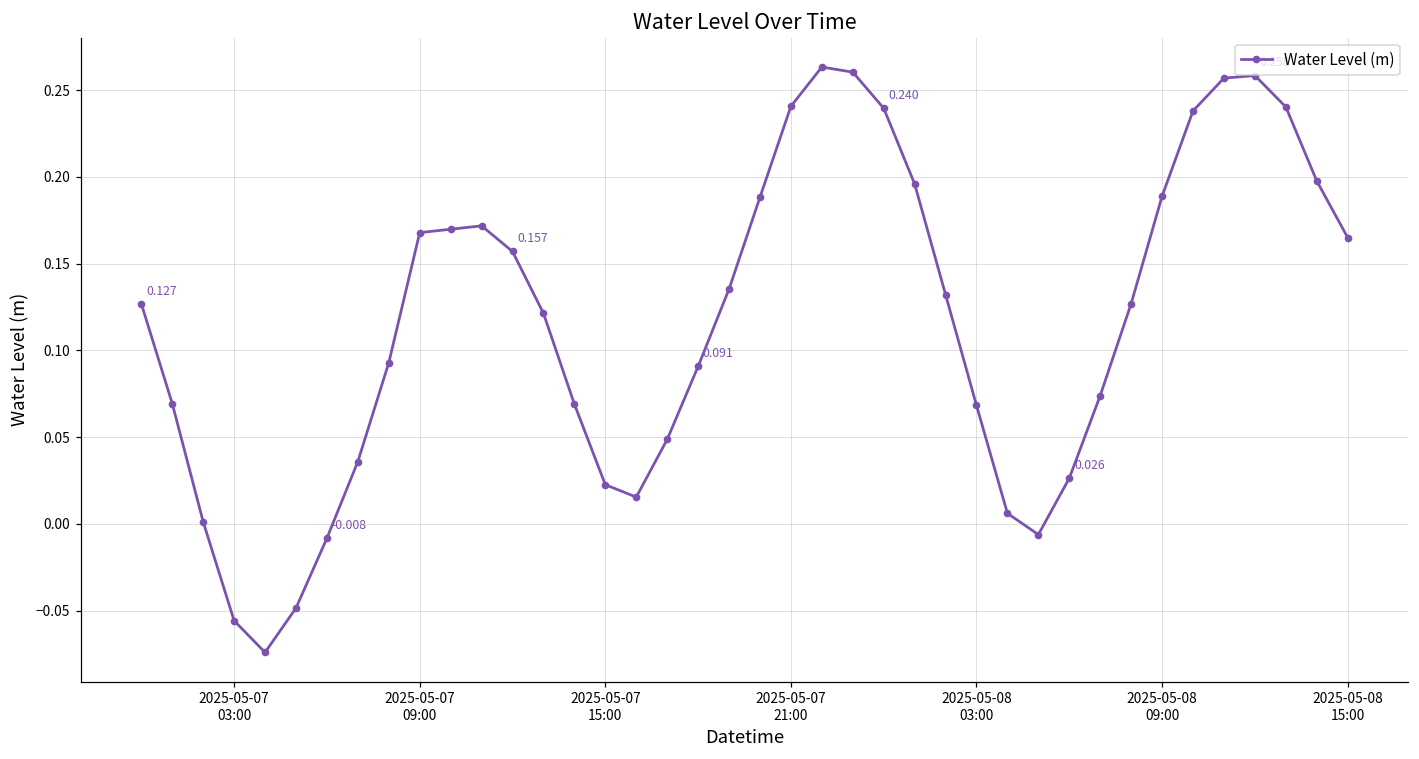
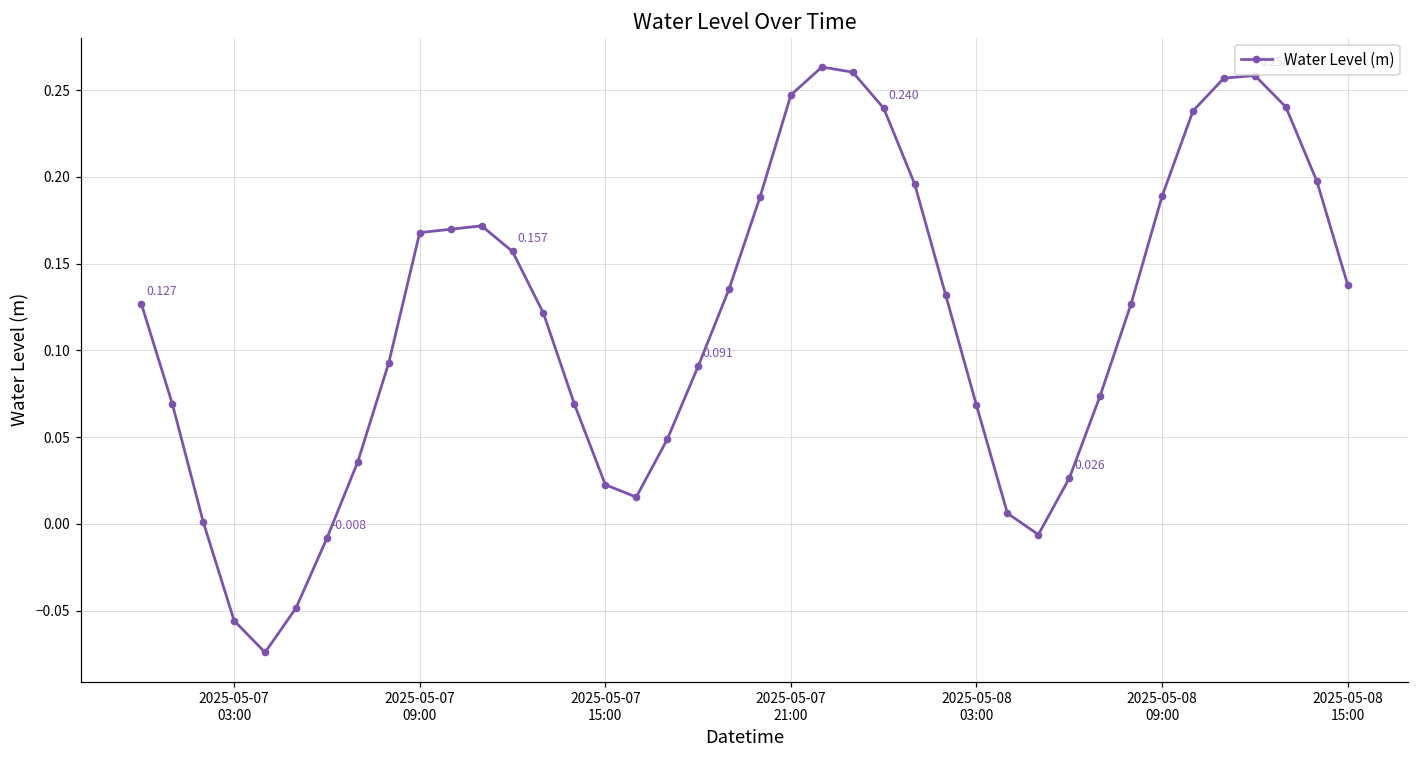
  {
    "2025-05-07 03:00": -0.056,
    "2025-05-07 09:00": 0.168,
    "2025-05-07 15:00": 0.023,
-   "2025-05-07 21:00": 0.241,
+   "2025-05-07 21:00": 0.247,
    "2025-05-08 03:00": 0.068,
    "2025-05-08 09:00": 0.189,
-   "2025-05-08 15:00": 0.165
+   "2025-05-08 15:00": 0.138
  }
